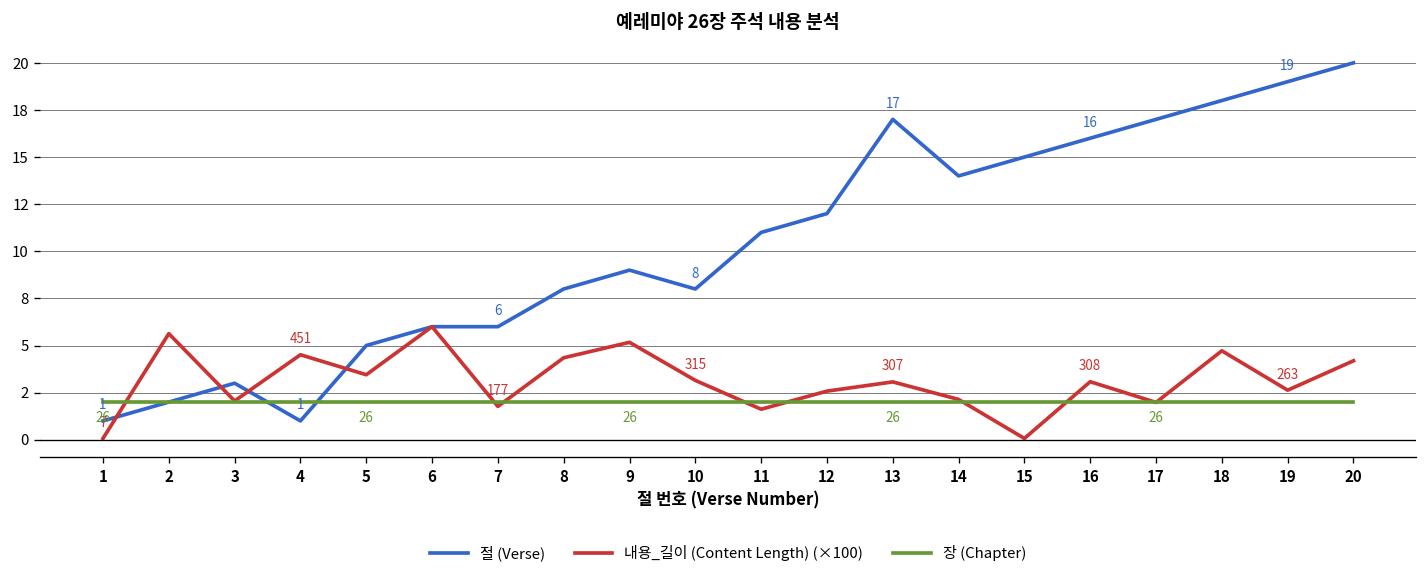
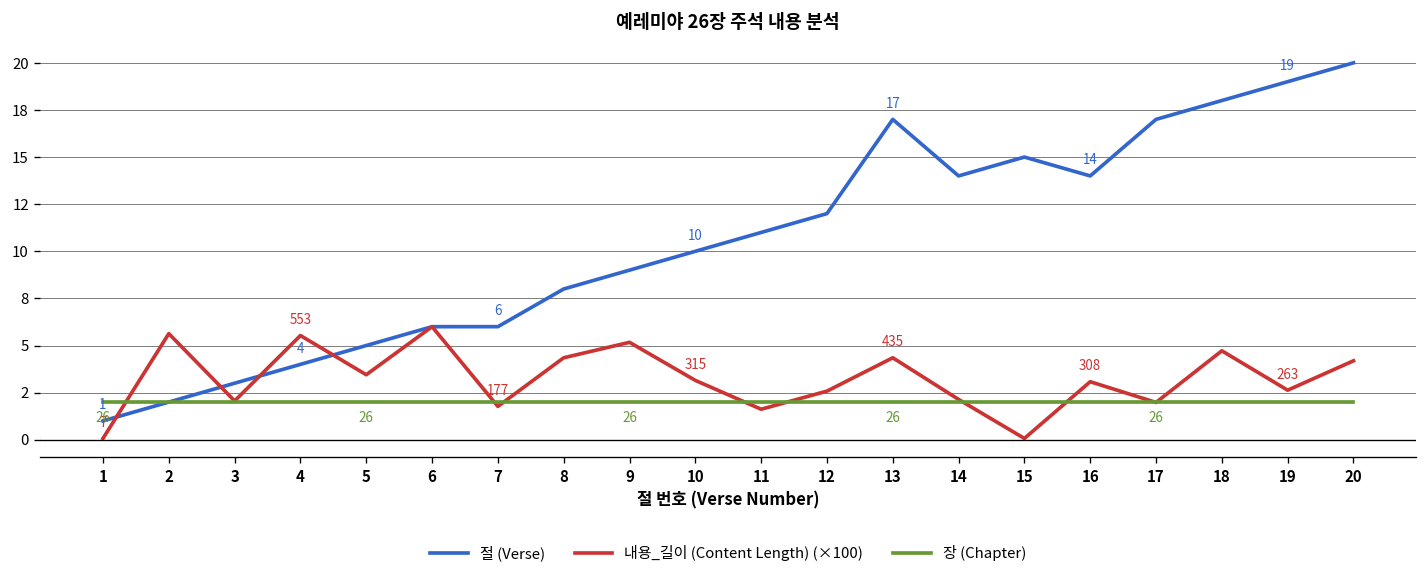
  {
    "절 (Verse)": {
-     "4": 1,
+     "4": 4,
      "7": 6,
-     "10": 8,
+     "10": 10,
      "13": 17,
-     "16": 16,
+     "16": 14,
      "19": 19
    },
    "내용_길이 (Content Length) (×100)": {
-     "4": 451,
-     "13": 307
+     "4": 553,
+     "13": 435
    }
  }
